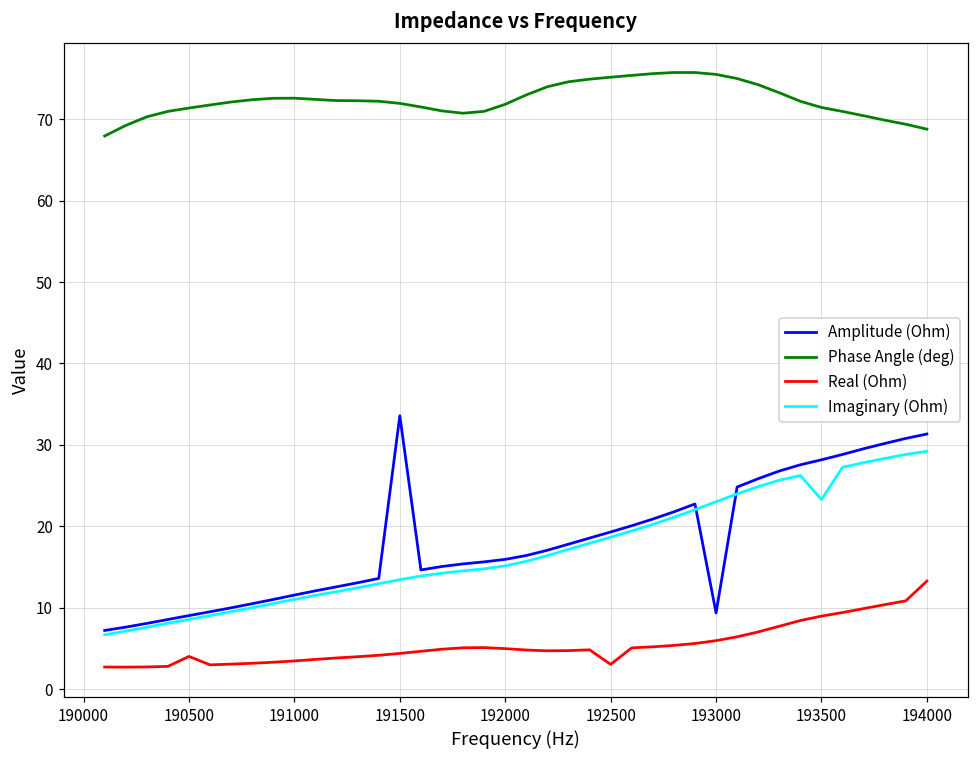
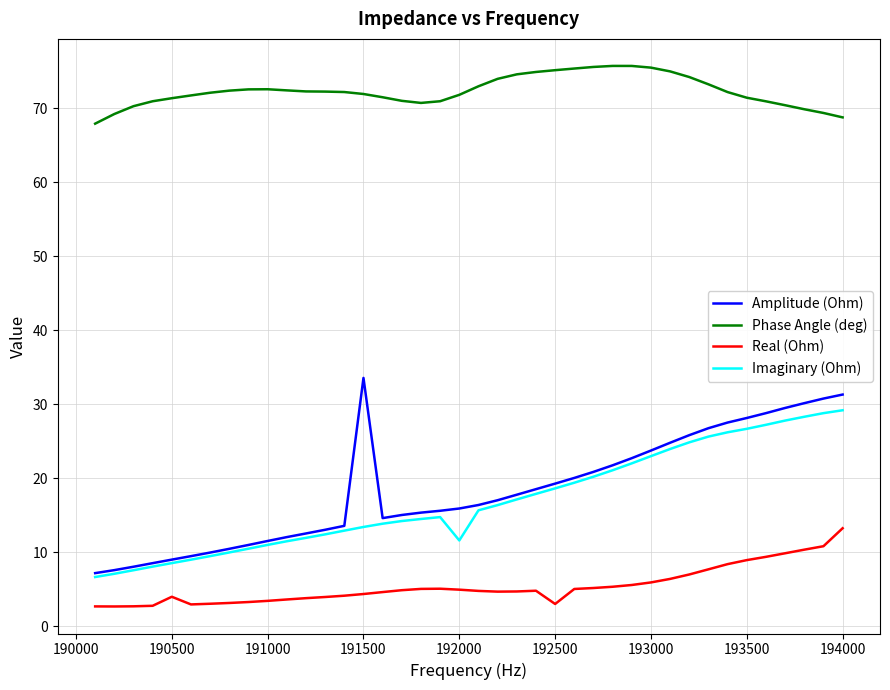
  {
    "Amplitude (Ohm)": {
      "190500": 9,
      "191000": 12,
      "191500": 34,
      "192000": 16,
      "192500": 19,
-     "193000": 9,
+     "193000": 24,
      "193500": 28,
      "194000": 31
    },
    "Phase Angle (deg)": {
      "190500": 71,
      "191000": 73,
      "191500": 72,
      "192000": 72,
      "192500": 75,
      "193000": 76,
      "193500": 71,
      "194000": 69
    },
    "Real (Ohm)": {
      "190500": 4,
      "191000": 3,
      "191500": 4,
      "192000": 5,
      "192500": 3,
      "193000": 6,
      "193500": 9,
      "194000": 13
    },
    "Imaginary (Ohm)": {
      "190500": 9,
      "191000": 11,
      "191500": 13,
-     "192000": 15,
+     "192000": 12,
      "192500": 19,
      "193000": 23,
-     "193500": 23,
+     "193500": 27,
      "194000": 29
    }
  }
